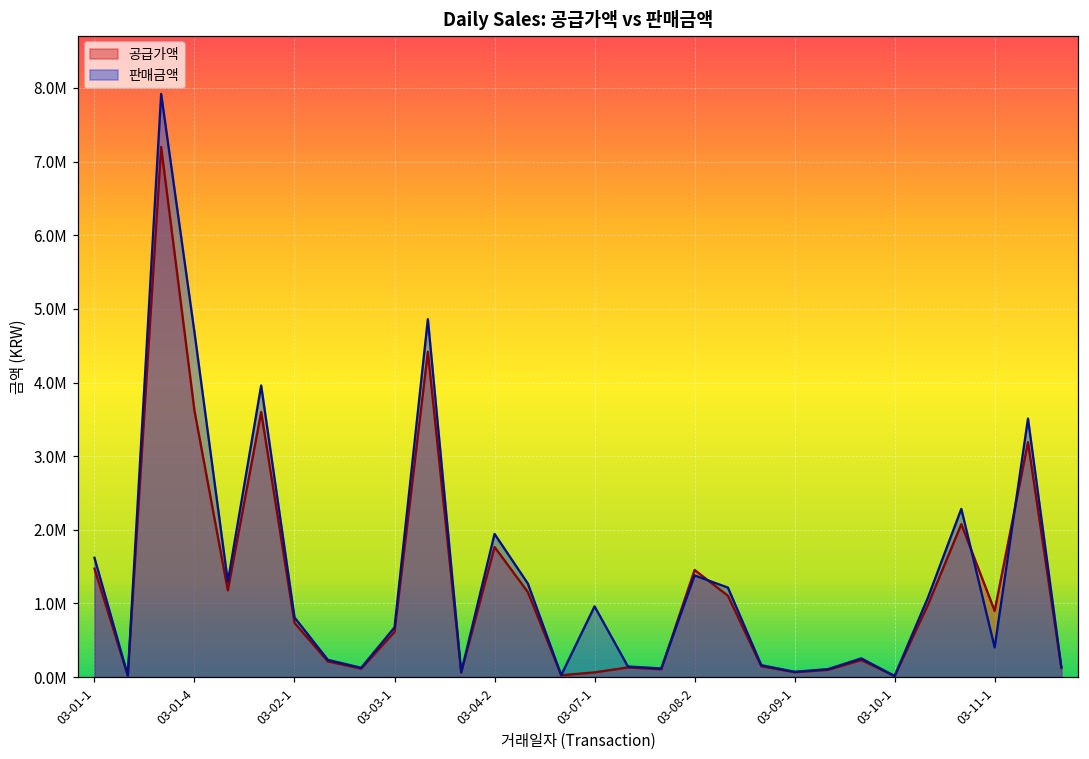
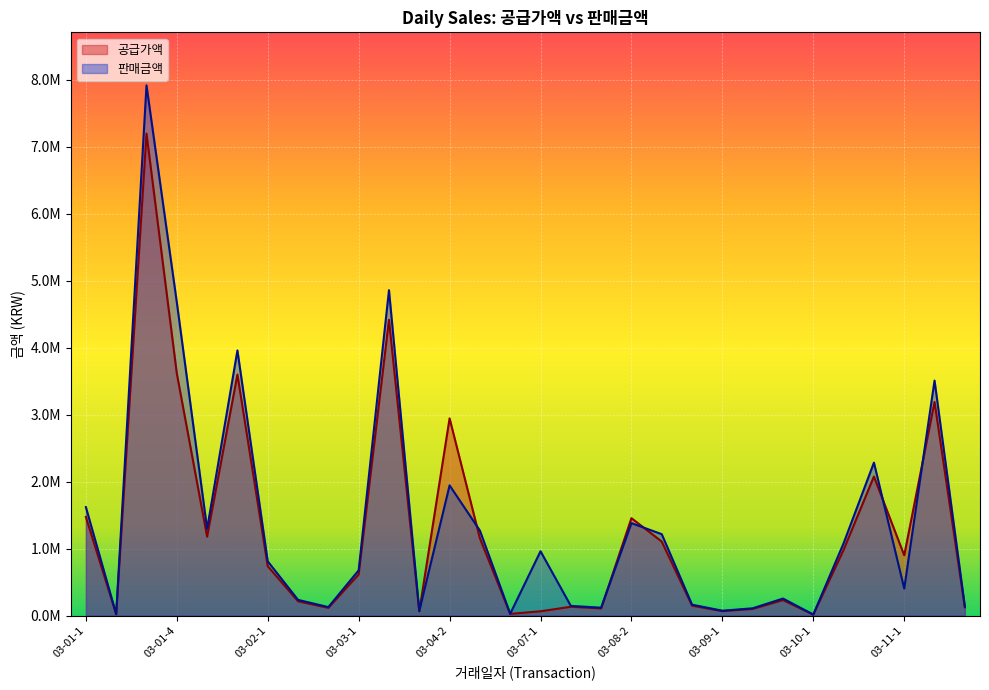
  {
    "공급가액": {
      "03-01-1": 1500000,
      "03-01-4": 3600000,
      "03-02-1": 700000,
      "03-03-1": 600000,
-     "03-04-2": 1800000,
+     "03-04-2": 2900000,
      "03-07-1": 100000,
      "03-08-2": 1500000,
      "03-11-1": 900000
    },
    "판매금액": {
      "03-01-1": 1600000,
      "03-01-4": 4700000,
      "03-02-1": 800000,
      "03-03-1": 700000,
      "03-04-2": 1900000,
      "03-07-1": 1000000,
      "03-08-2": 1400000,
      "03-11-1": 400000
    }
  }
